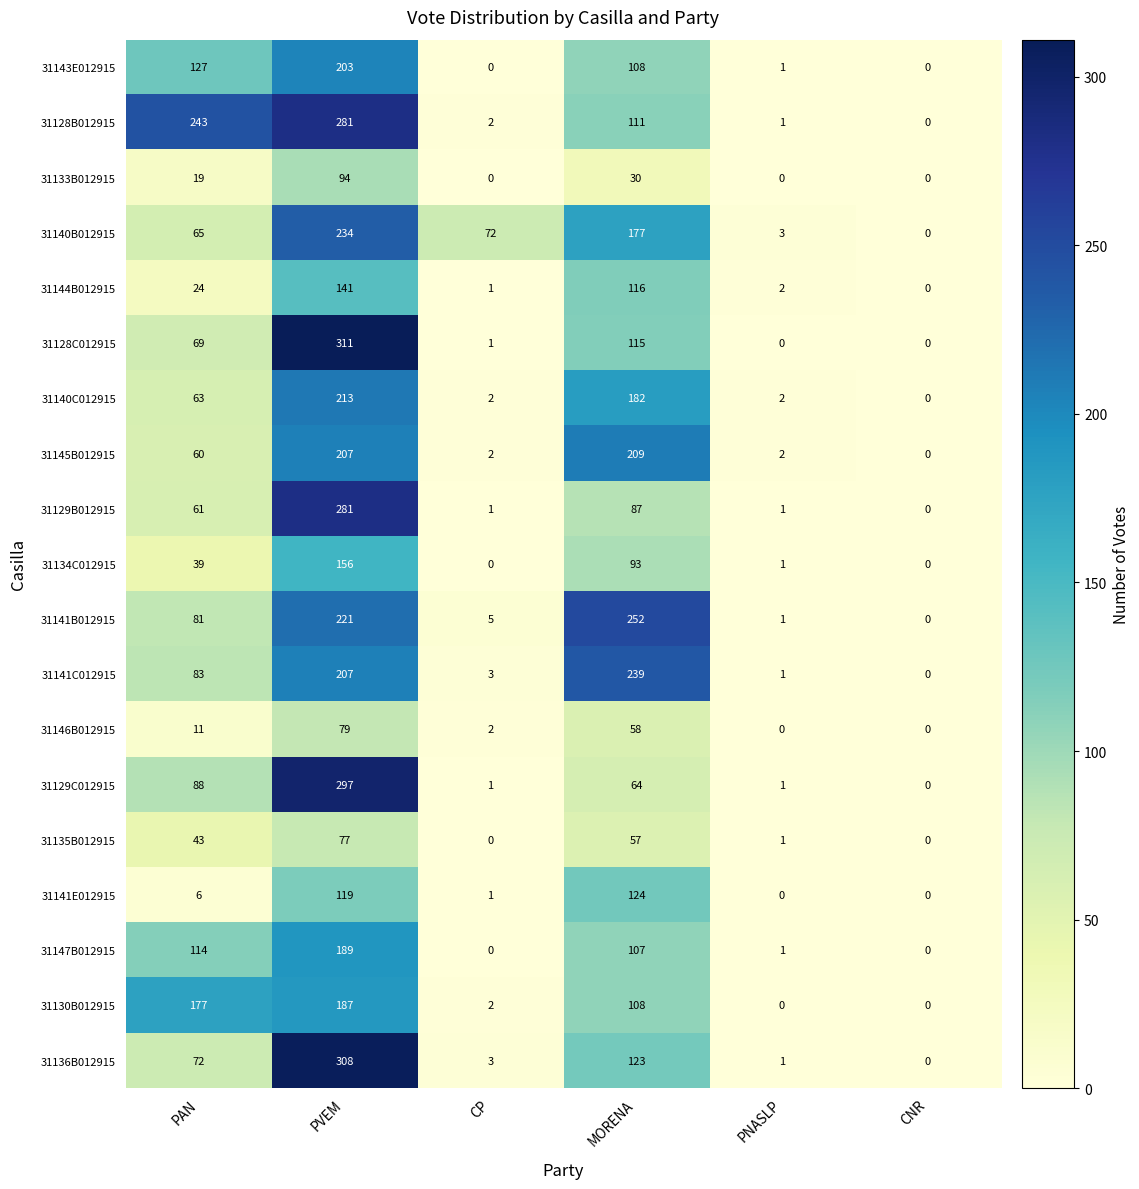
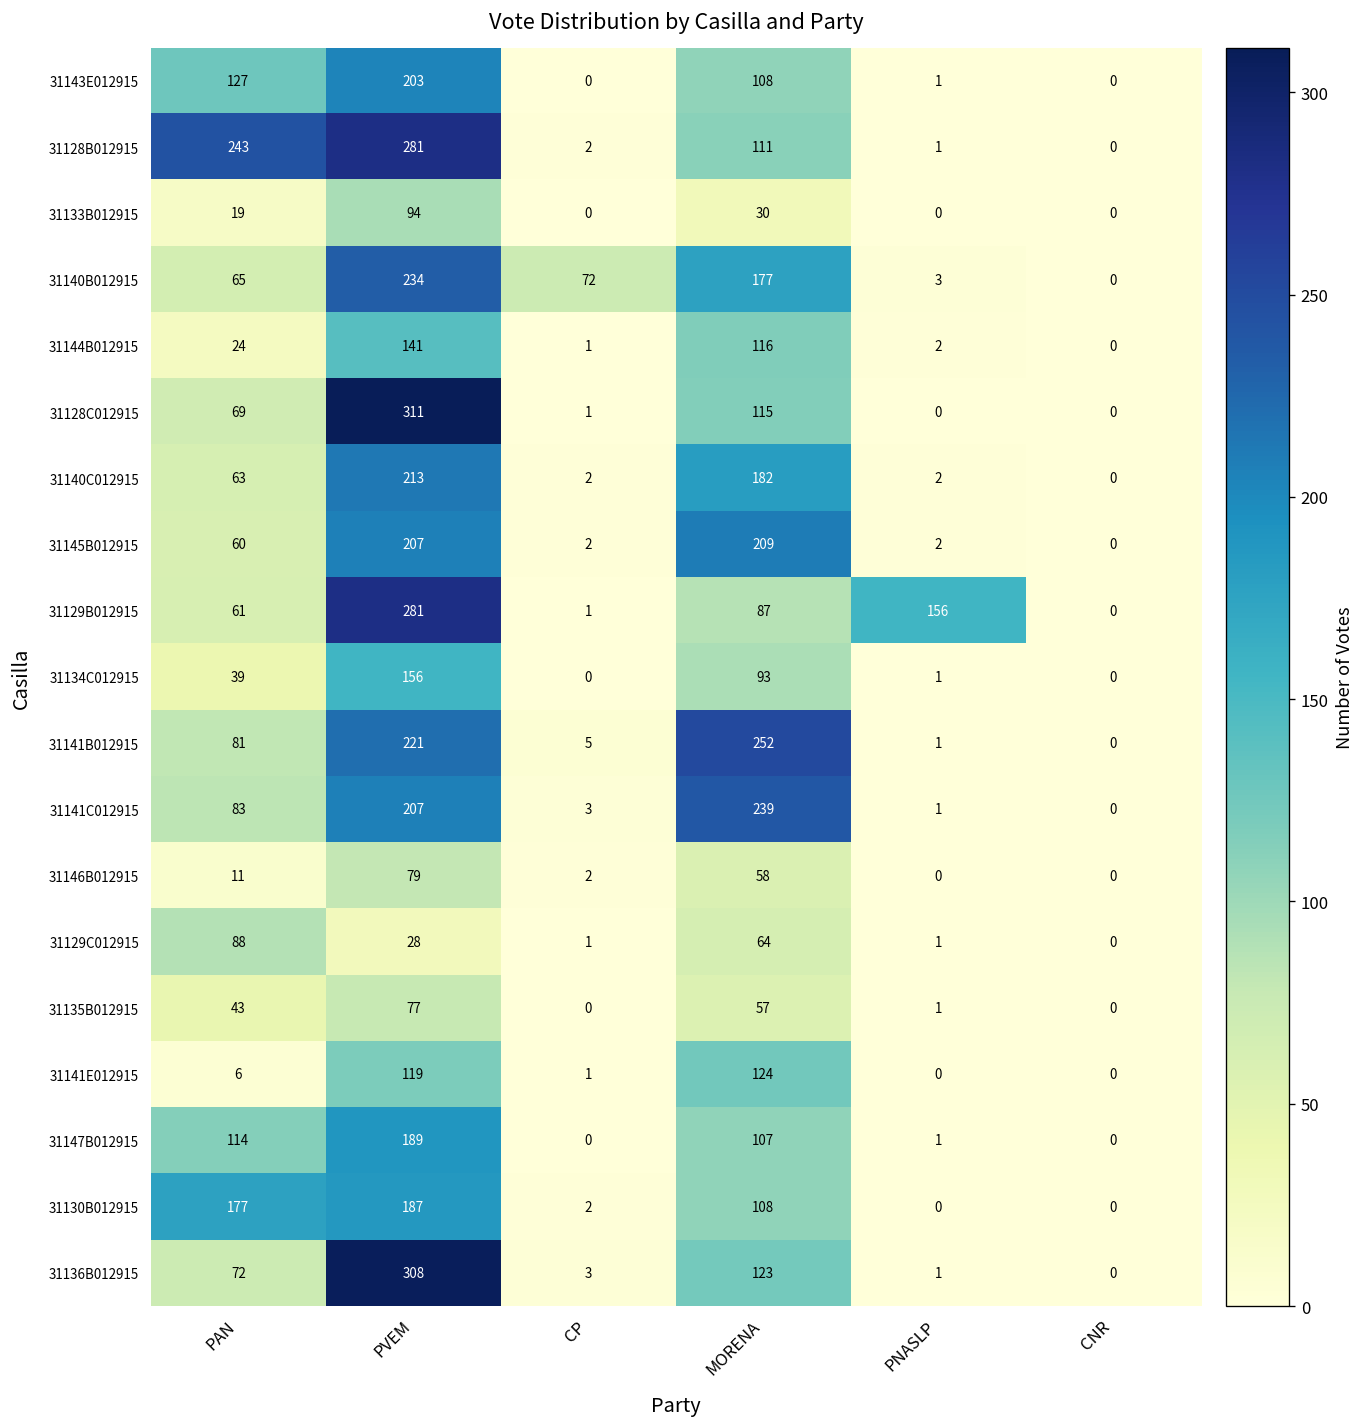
  {
    "31143E012915": {
      "PAN": 127,
      "PVEM": 203,
      "CP": 0,
      "MORENA": 108,
      "PNASLP": 1,
      "CNR": 0
    },
    "31128B012915": {
      "PAN": 243,
      "PVEM": 281,
      "CP": 2,
      "MORENA": 111,
      "PNASLP": 1,
      "CNR": 0
    },
    "31133B012915": {
      "PAN": 19,
      "PVEM": 94,
      "CP": 0,
      "MORENA": 30,
      "PNASLP": 0,
      "CNR": 0
    },
    "31140B012915": {
      "PAN": 65,
      "PVEM": 234,
      "CP": 72,
      "MORENA": 177,
      "PNASLP": 3,
      "CNR": 0
    },
    "31144B012915": {
      "PAN": 24,
      "PVEM": 141,
      "CP": 1,
      "MORENA": 116,
      "PNASLP": 2,
      "CNR": 0
    },
    "31128C012915": {
      "PAN": 69,
      "PVEM": 311,
      "CP": 1,
      "MORENA": 115,
      "PNASLP": 0,
      "CNR": 0
    },
    "31140C012915": {
      "PAN": 63,
      "PVEM": 213,
      "CP": 2,
      "MORENA": 182,
      "PNASLP": 2,
      "CNR": 0
    },
    "31145B012915": {
      "PAN": 60,
      "PVEM": 207,
      "CP": 2,
      "MORENA": 209,
      "PNASLP": 2,
      "CNR": 0
    },
    "31129B012915": {
      "PAN": 61,
      "PVEM": 281,
      "CP": 1,
      "MORENA": 87,
-     "PNASLP": 1,
+     "PNASLP": 156,
      "CNR": 0
    },
    "31134C012915": {
      "PAN": 39,
      "PVEM": 156,
      "CP": 0,
      "MORENA": 93,
      "PNASLP": 1,
      "CNR": 0
    },
    "31141B012915": {
      "PAN": 81,
      "PVEM": 221,
      "CP": 5,
      "MORENA": 252,
      "PNASLP": 1,
      "CNR": 0
    },
    "31141C012915": {
      "PAN": 83,
      "PVEM": 207,
      "CP": 3,
      "MORENA": 239,
      "PNASLP": 1,
      "CNR": 0
    },
    "31146B012915": {
      "PAN": 11,
      "PVEM": 79,
      "CP": 2,
      "MORENA": 58,
      "PNASLP": 0,
      "CNR": 0
    },
    "31129C012915": {
      "PAN": 88,
-     "PVEM": 297,
+     "PVEM": 28,
      "CP": 1,
      "MORENA": 64,
      "PNASLP": 1,
      "CNR": 0
    },
    "31135B012915": {
      "PAN": 43,
      "PVEM": 77,
      "CP": 0,
      "MORENA": 57,
      "PNASLP": 1,
      "CNR": 0
    },
    "31141E012915": {
      "PAN": 6,
      "PVEM": 119,
      "CP": 1,
      "MORENA": 124,
      "PNASLP": 0,
      "CNR": 0
    },
    "31147B012915": {
      "PAN": 114,
      "PVEM": 189,
      "CP": 0,
      "MORENA": 107,
      "PNASLP": 1,
      "CNR": 0
    },
    "31130B012915": {
      "PAN": 177,
      "PVEM": 187,
      "CP": 2,
      "MORENA": 108,
      "PNASLP": 0,
      "CNR": 0
    },
    "31136B012915": {
      "PAN": 72,
      "PVEM": 308,
      "CP": 3,
      "MORENA": 123,
      "PNASLP": 1,
      "CNR": 0
    }
  }
